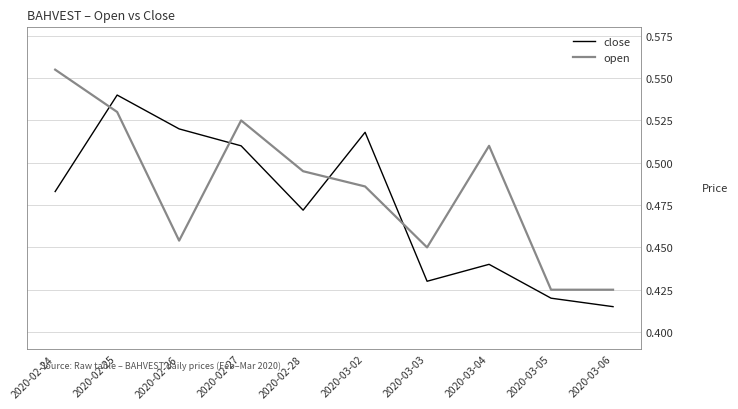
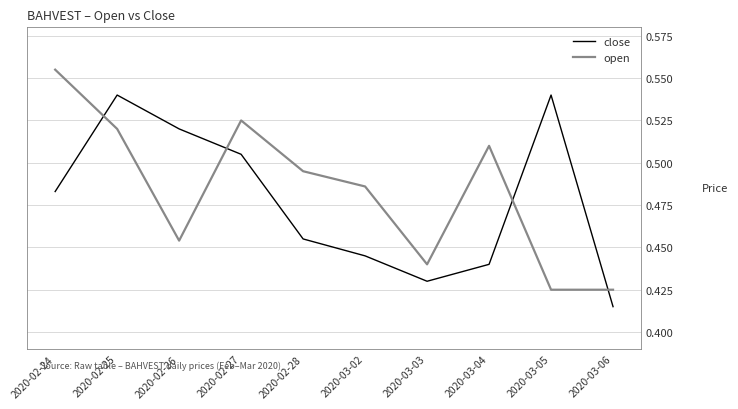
  {
    "close": {
      "2020-02-24": 0.483,
      "2020-02-25": 0.540,
      "2020-02-26": 0.520,
-     "2020-02-27": 0.510,
-     "2020-02-28": 0.472,
-     "2020-03-02": 0.518,
+     "2020-02-27": 0.505,
+     "2020-02-28": 0.455,
+     "2020-03-02": 0.445,
      "2020-03-03": 0.430,
      "2020-03-04": 0.440,
-     "2020-03-05": 0.42,
+     "2020-03-05": 0.54,
      "2020-03-06": 0.415
    },
    "open": {
      "2020-02-24": 0.555,
-     "2020-02-25": 0.53,
+     "2020-02-25": 0.52,
      "2020-02-26": 0.454,
      "2020-02-27": 0.525,
      "2020-02-28": 0.495,
      "2020-03-02": 0.486,
-     "2020-03-03": 0.45,
+     "2020-03-03": 0.44,
      "2020-03-04": 0.51,
      "2020-03-05": 0.425,
      "2020-03-06": 0.425
    }
  }
